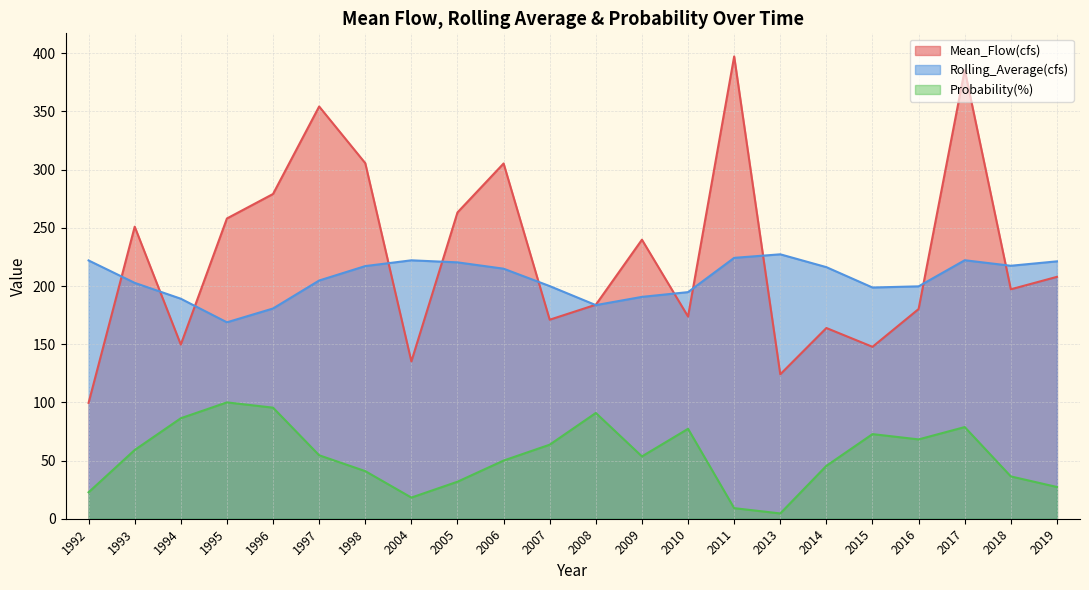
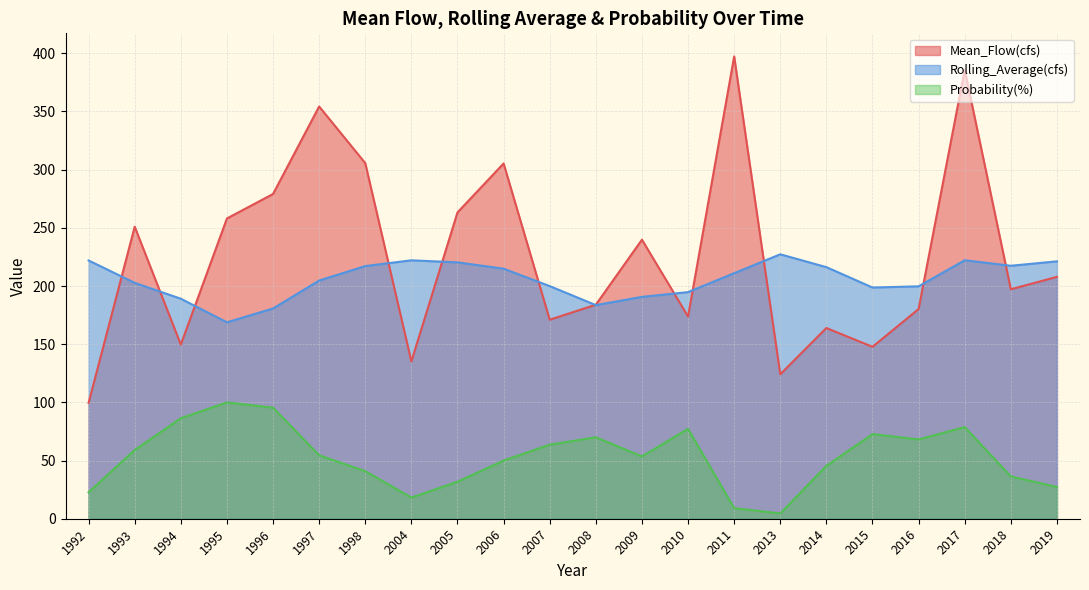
  {
    "Mean_Flow(cfs)": {
      "1992": 100,
      "1993": 251,
      "1994": 150,
      "1995": 258,
      "1996": 279,
      "1997": 354,
      "1998": 306,
      "2004": 135,
      "2005": 263,
      "2006": 305,
      "2007": 171,
      "2009": 240,
      "2010": 174,
      "2011": 397,
      "2013": 124,
      "2014": 164,
      "2015": 148,
      "2016": 180,
      "2018": 197,
      "2019": 208
    },
    "Rolling_Average(cfs)": {
      "1992": 222,
      "1993": 203,
      "1994": 189,
      "1995": 169,
      "1996": 181,
      "1997": 205,
      "1998": 217,
      "2004": 222,
      "2005": 220,
      "2006": 215,
      "2007": 200,
      "2009": 191,
      "2010": 195,
-     "2011": 224,
+     "2011": 211,
      "2013": 227,
      "2014": 216,
      "2015": 199,
      "2016": 200,
      "2017": 222,
      "2018": 217,
      "2019": 221
    },
    "Probability(%)": {
      "1992": 23,
      "1993": 59,
      "1994": 86,
      "1995": 100,
      "1996": 95,
      "1997": 55,
      "1998": 41,
      "2004": 18,
      "2005": 32,
      "2006": 50,
      "2007": 64,
-     "2008": 91,
+     "2008": 70,
      "2009": 54,
      "2010": 77,
      "2011": 9,
      "2013": 5,
      "2014": 45,
      "2015": 73,
      "2016": 68,
      "2017": 79,
      "2018": 36,
      "2019": 27
    }
  }
